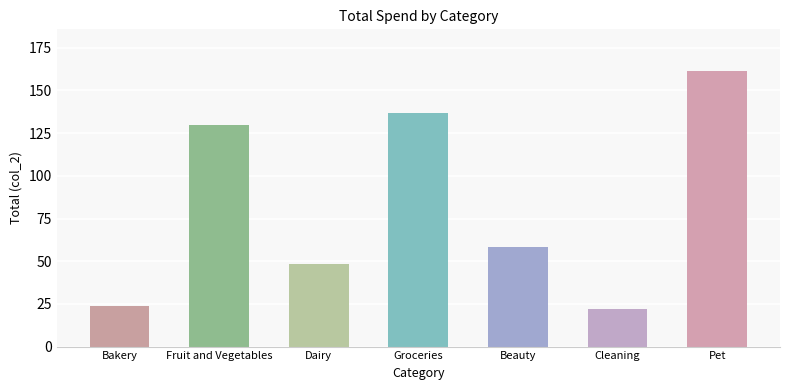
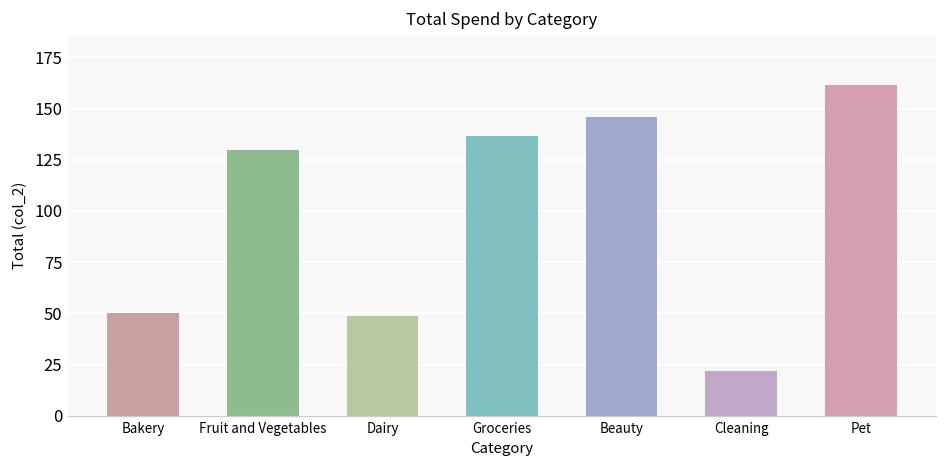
  {
-   "Bakery": 24,
+   "Bakery": 50,
    "Fruit and Vegetables": 130,
    "Dairy": 49,
    "Groceries": 137,
-   "Beauty": 58,
+   "Beauty": 146,
    "Cleaning": 22,
    "Pet": 162
  }
